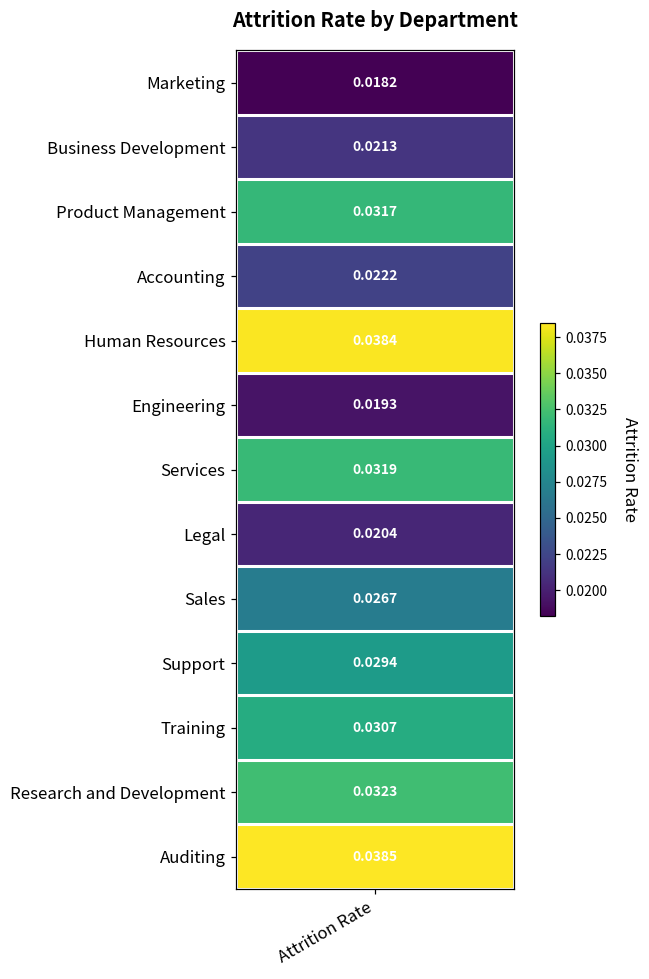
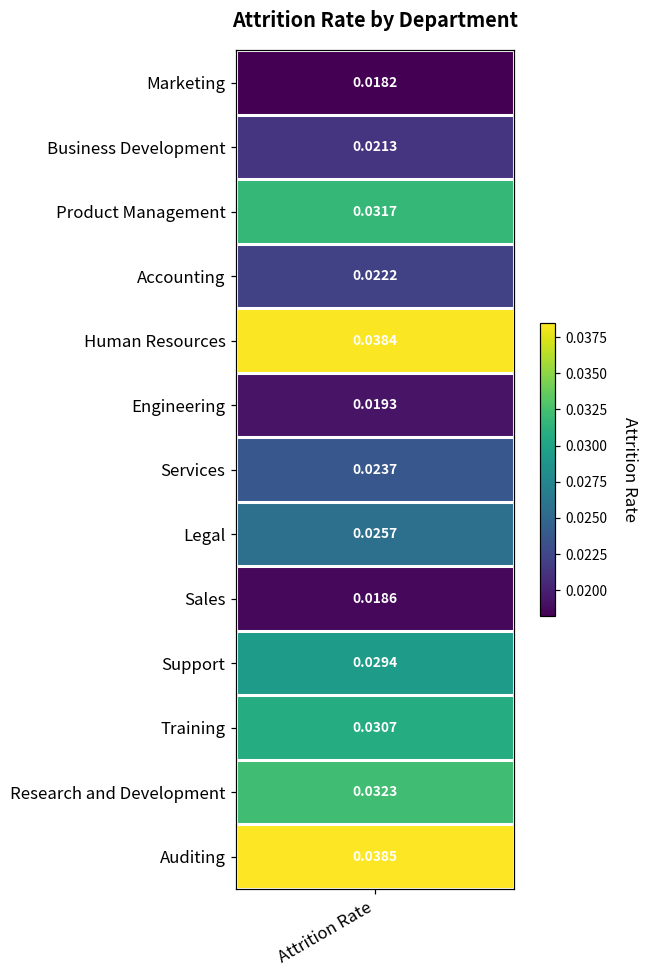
  {
    "Marketing": {
      "Attrition Rate": 0.0182
    },
    "Business Development": {
      "Attrition Rate": 0.0213
    },
    "Product Management": {
      "Attrition Rate": 0.0317
    },
    "Accounting": {
      "Attrition Rate": 0.0222
    },
    "Human Resources": {
      "Attrition Rate": 0.0384
    },
    "Engineering": {
      "Attrition Rate": 0.0193
    },
    "Services": {
-     "Attrition Rate": 0.0319
+     "Attrition Rate": 0.0237
    },
    "Legal": {
-     "Attrition Rate": 0.0204
+     "Attrition Rate": 0.0257
    },
    "Sales": {
-     "Attrition Rate": 0.0267
+     "Attrition Rate": 0.0186
    },
    "Support": {
      "Attrition Rate": 0.0294
    },
    "Training": {
      "Attrition Rate": 0.0307
    },
    "Research and Development": {
      "Attrition Rate": 0.0323
    },
    "Auditing": {
      "Attrition Rate": 0.0385
    }
  }
